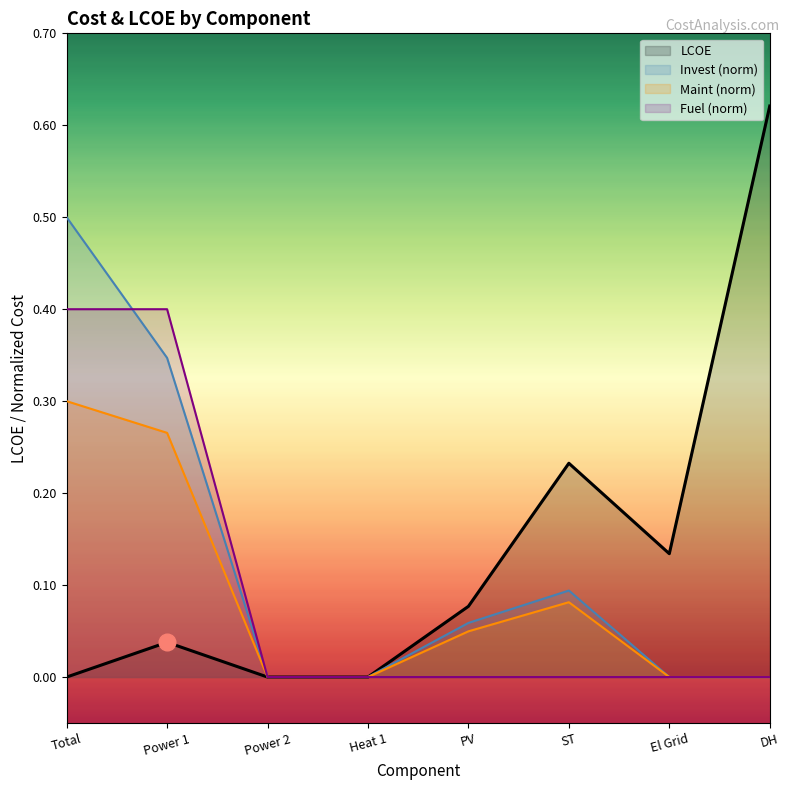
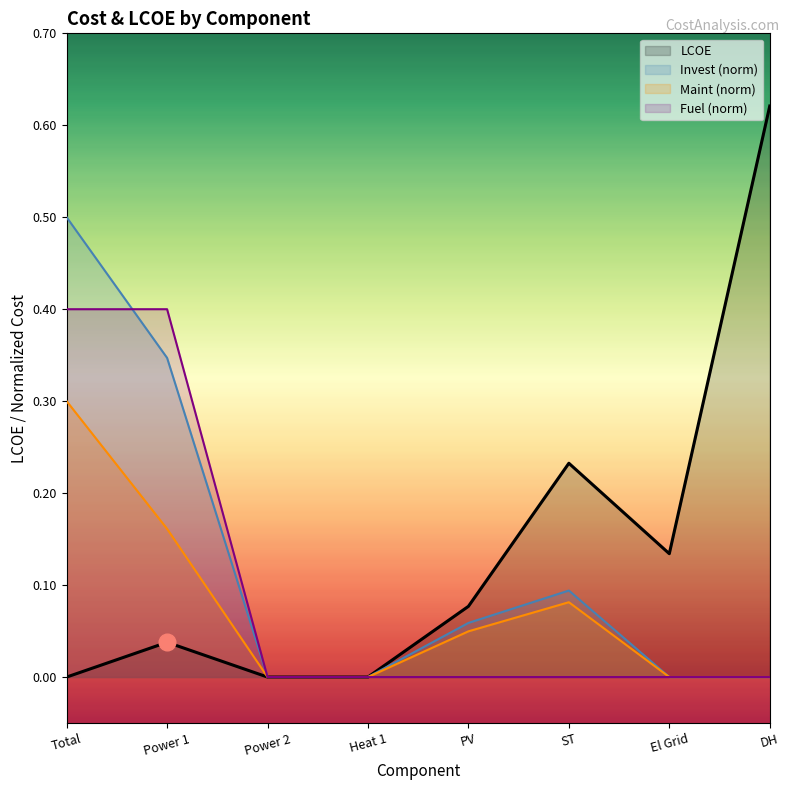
  {
    "Maint (norm)": {
      "Total": 0.30,
-     "Power 1": 0.27,
+     "Power 1": 0.16,
      "PV": 0.05,
      "ST": 0.08
    }
  }
